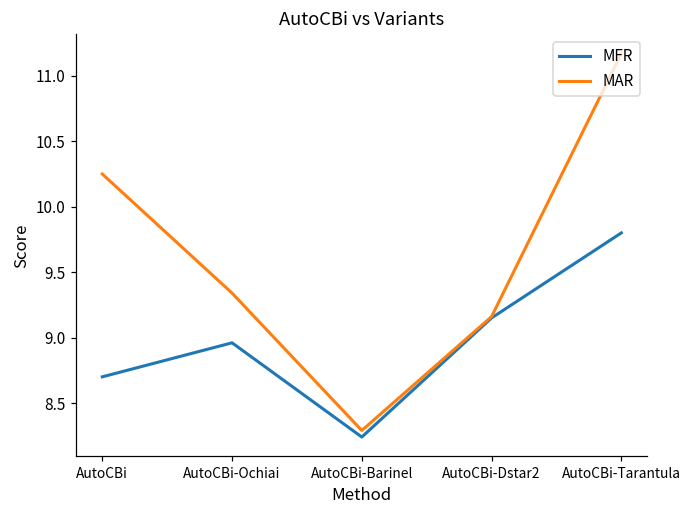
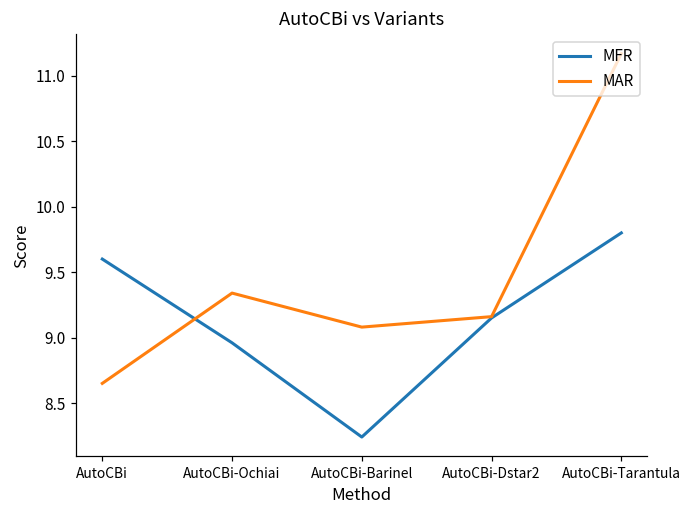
  {
    "MFR": {
-     "AutoCBi": 8.7,
+     "AutoCBi": 9.6,
      "AutoCBi-Ochiai": 8.96,
      "AutoCBi-Barinel": 8.24,
      "AutoCBi-Tarantula": 9.8
    },
    "MAR": {
-     "AutoCBi": 10.25,
+     "AutoCBi": 8.65,
      "AutoCBi-Ochiai": 9.34,
-     "AutoCBi-Barinel": 8.29
+     "AutoCBi-Barinel": 9.08
    }
  }
